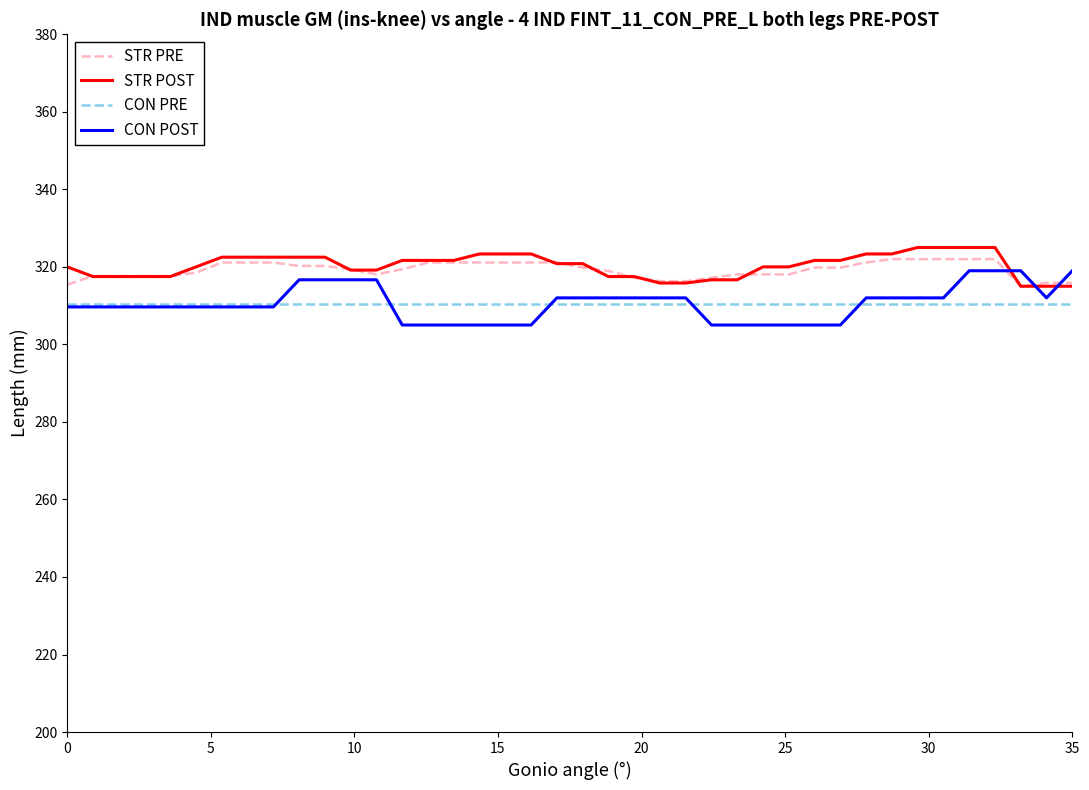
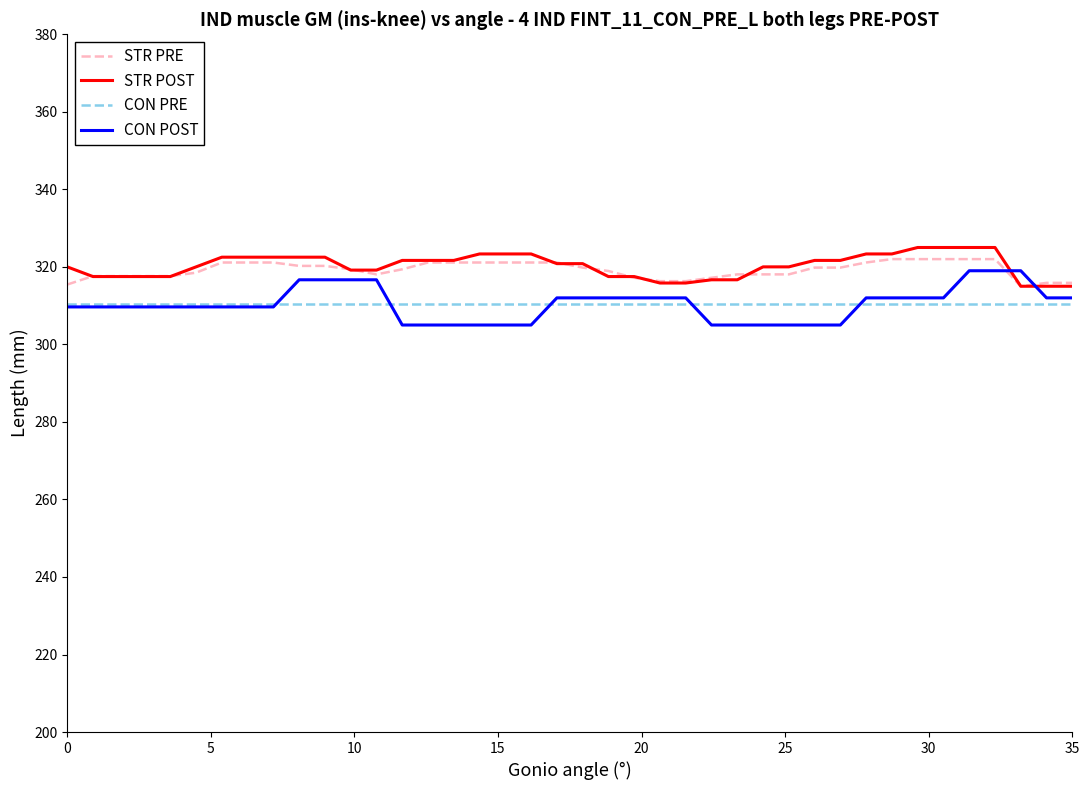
  {
    "STR PRE": {
      "0": 315,
      "35": 316
    },
    "STR POST": {
      "0": 320,
      "35": 315
    },
    "CON PRE": {
      "0": 311,
      "35": 311
    },
    "CON POST": {
      "0": 310,
-     "35": 319
+     "35": 312
    }
  }
